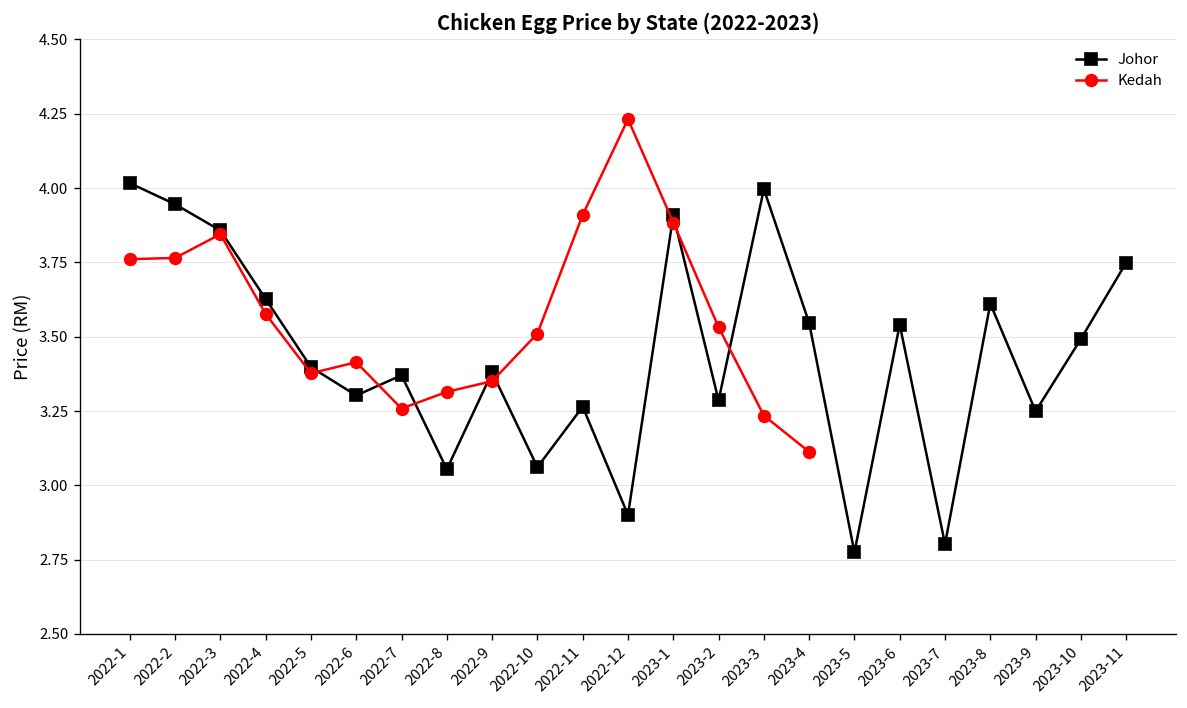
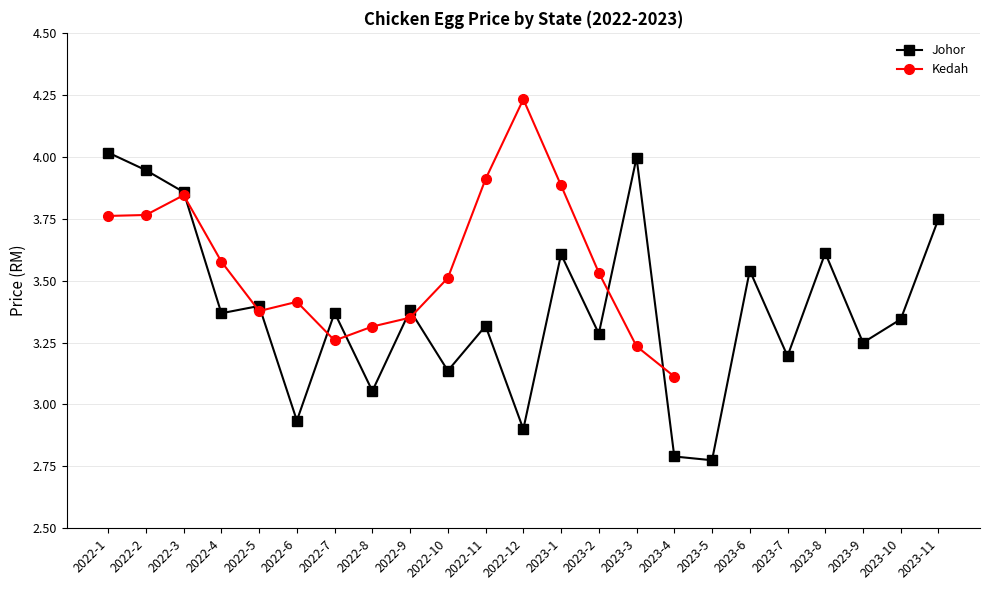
  {
    "Johor": {
      "2022-1": 4.02,
      "2022-2": 3.95,
      "2022-3": 3.86,
-     "2022-4": 3.63,
+     "2022-4": 3.37,
      "2022-5": 3.40,
-     "2022-6": 3.30,
+     "2022-6": 2.93,
      "2022-7": 3.37,
      "2022-8": 3.05,
      "2022-9": 3.38,
-     "2022-10": 3.06,
-     "2022-11": 3.26,
+     "2022-10": 3.14,
+     "2022-11": 3.32,
      "2022-12": 2.90,
-     "2023-1": 3.91,
+     "2023-1": 3.61,
      "2023-2": 3.29,
      "2023-3": 4.00,
-     "2023-4": 3.55,
+     "2023-4": 2.79,
      "2023-5": 2.77,
      "2023-6": 3.54,
-     "2023-7": 2.80,
+     "2023-7": 3.20,
      "2023-8": 3.61,
      "2023-9": 3.25,
-     "2023-10": 3.49,
+     "2023-10": 3.34,
      "2023-11": 3.75
    },
    "Kedah": {
      "2022-1": 3.76,
      "2022-2": 3.76,
      "2022-3": 3.84,
      "2022-4": 3.58,
      "2022-5": 3.38,
      "2022-6": 3.41,
      "2022-7": 3.26,
      "2022-8": 3.31,
      "2022-9": 3.35,
      "2022-10": 3.51,
      "2022-11": 3.91,
      "2022-12": 4.23,
      "2023-1": 3.88,
      "2023-2": 3.53,
      "2023-3": 3.23,
      "2023-4": 3.11
    }
  }
